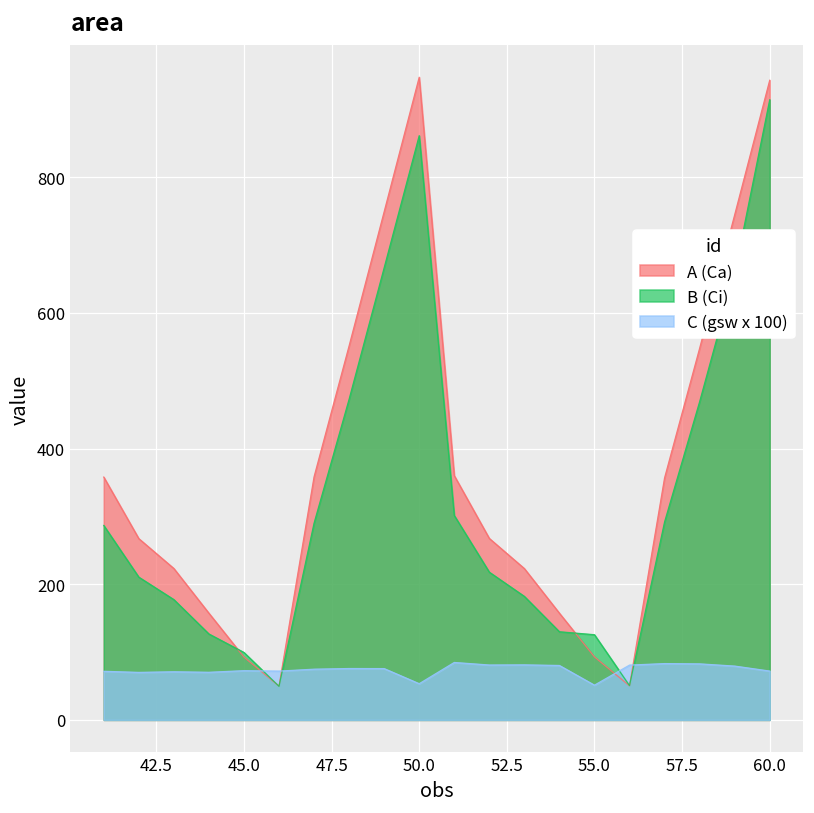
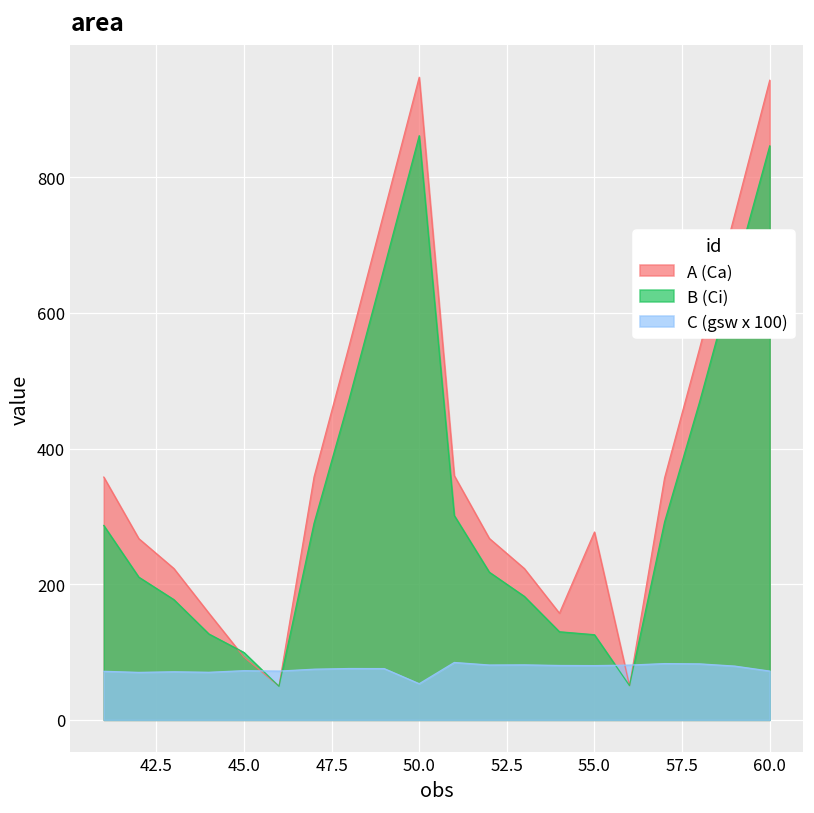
  {
    "A (Ca)": {
      "45.0": 90,
      "50.0": 950,
-     "55.0": 90,
+     "55.0": 280,
      "60.0": 940
    },
    "B (Ci)": {
      "45.0": 100,
      "50.0": 860,
      "55.0": 130,
-     "60.0": 910
+     "60.0": 850
    },
    "C (gsw x 100)": {
      "45.0": 70,
      "50.0": 50,
-     "55.0": 50,
+     "55.0": 80,
      "60.0": 70
    }
  }
